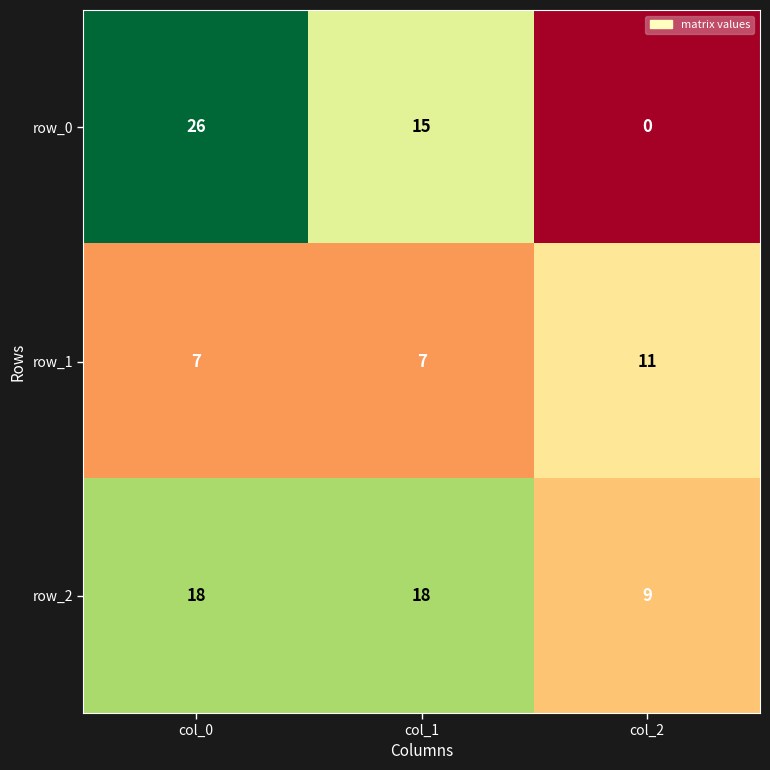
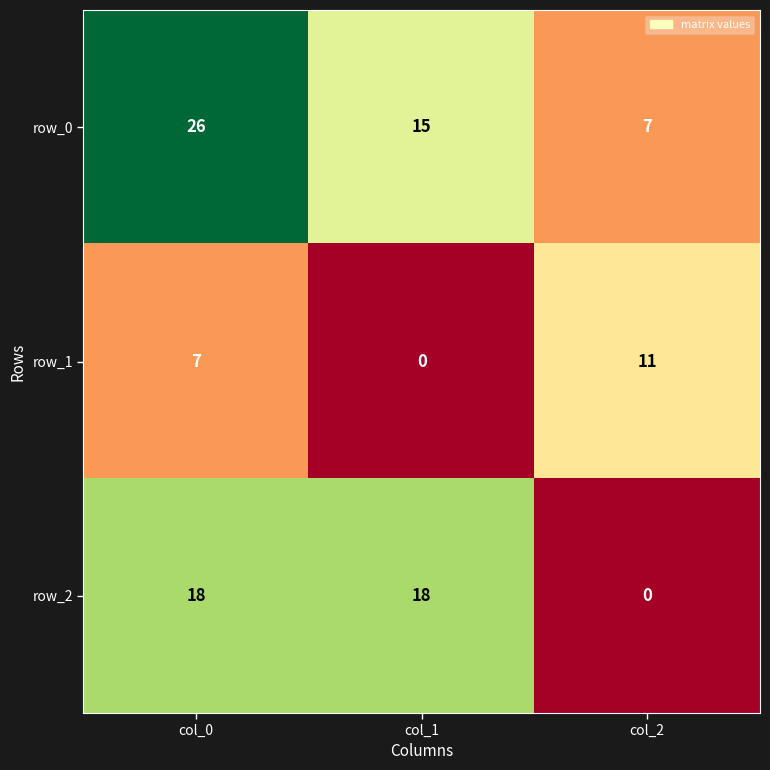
  {
    "row_0": {
      "col_0": 26,
      "col_1": 15,
-     "col_2": 0
+     "col_2": 7
    },
    "row_1": {
      "col_0": 7,
-     "col_1": 7,
+     "col_1": 0,
      "col_2": 11
    },
    "row_2": {
      "col_0": 18,
      "col_1": 18,
-     "col_2": 9
+     "col_2": 0
    }
  }
